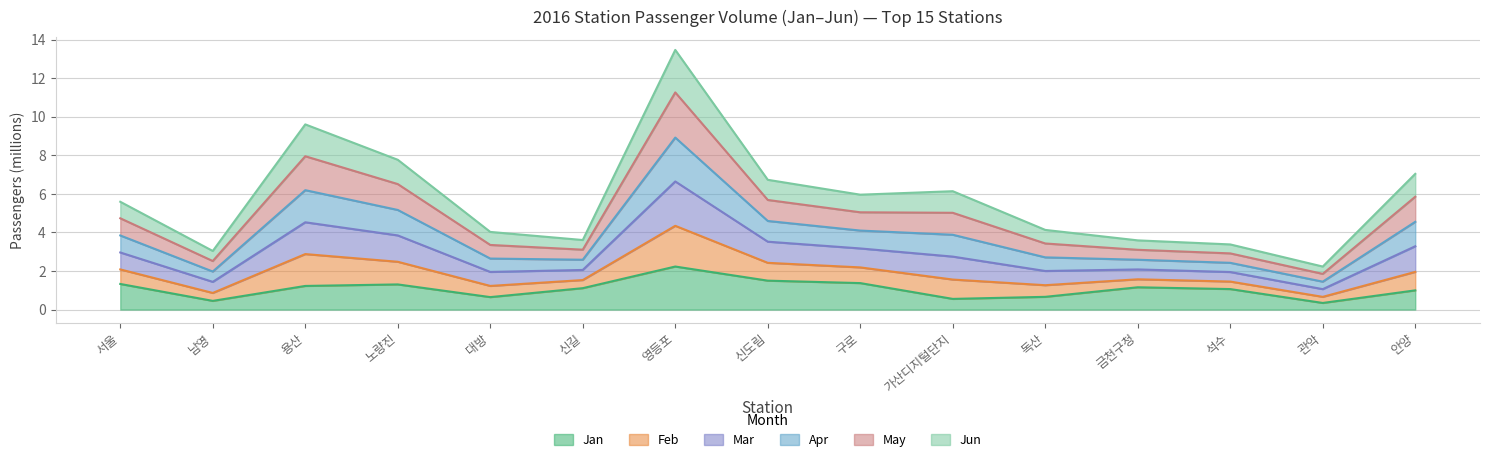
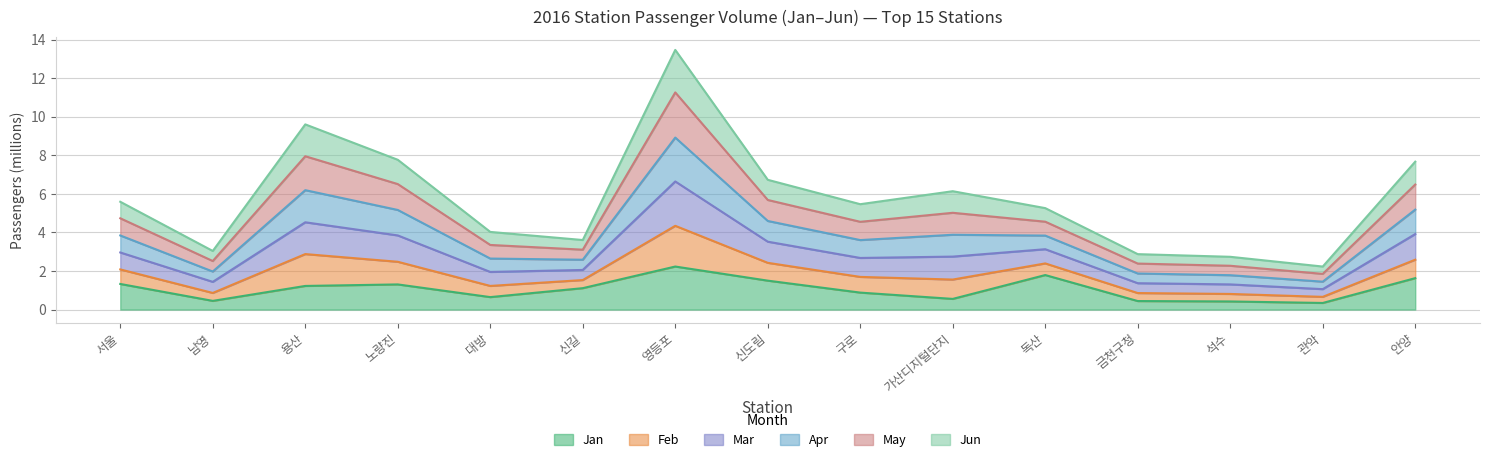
  {
    "Jan": {
      "서울": 1.3,
      "남영": 0.5,
      "용산": 1.2,
      "노량진": 1.3,
      "대방": 0.6,
      "신길": 1.1,
      "영등포": 2.2,
      "신도림": 1.5,
-     "구로": 1.4,
+     "구로": 0.9,
      "가산디지털단지": 0.6,
-     "독산": 0.7,
-     "금천구청": 1.2,
-     "석수": 1.1,
+     "독산": 1.8,
+     "금천구청": 0.4,
+     "석수": 0.4,
      "관악": 0.3,
-     "안양": 1.0
+     "안양": 1.6
    }
  }
